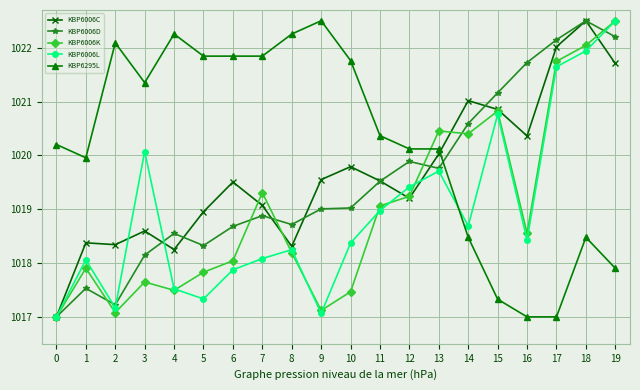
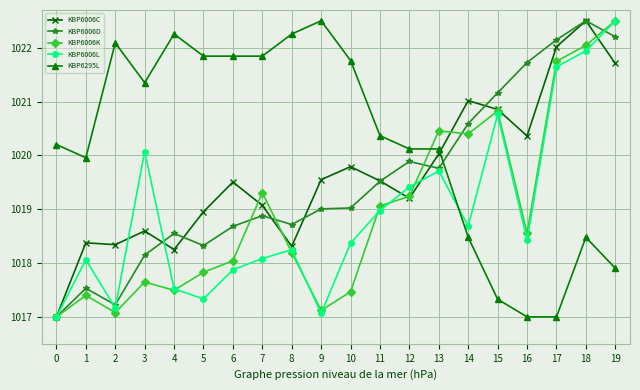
  {
    "KBP6006K": {
-     "1": 1017.9,
+     "1": 1017.4,
      "2": 1017.1,
      "3": 1017.6,
      "5": 1017.8,
      "6": 1018.0,
      "7": 1019.3,
      "8": 1018.2,
      "9": 1017.1,
      "10": 1017.5,
      "11": 1019.1,
      "13": 1020.5,
      "14": 1020.4,
      "16": 1018.6,
      "17": 1021.7,
      "18": 1022.0
    },
    "KBP6006L": {
      "1": 1018.1,
      "2": 1017.2,
      "3": 1020.1,
      "5": 1017.3,
      "6": 1017.9,
      "7": 1018.1,
      "8": 1018.2,
      "9": 1017.1,
      "10": 1018.4,
      "11": 1019.0,
      "12": 1019.4,
      "13": 1019.7,
      "14": 1018.7,
      "15": 1020.8,
      "16": 1018.4,
      "17": 1021.6,
      "18": 1021.9
    }
  }
